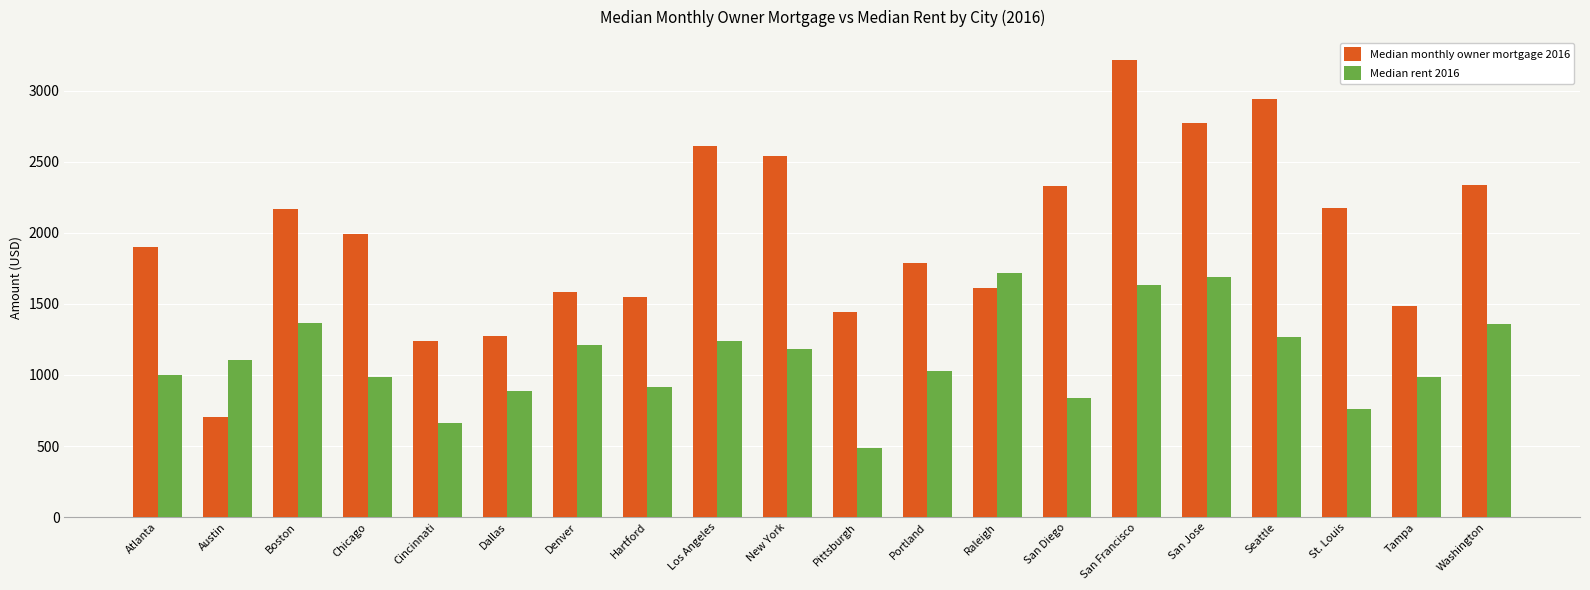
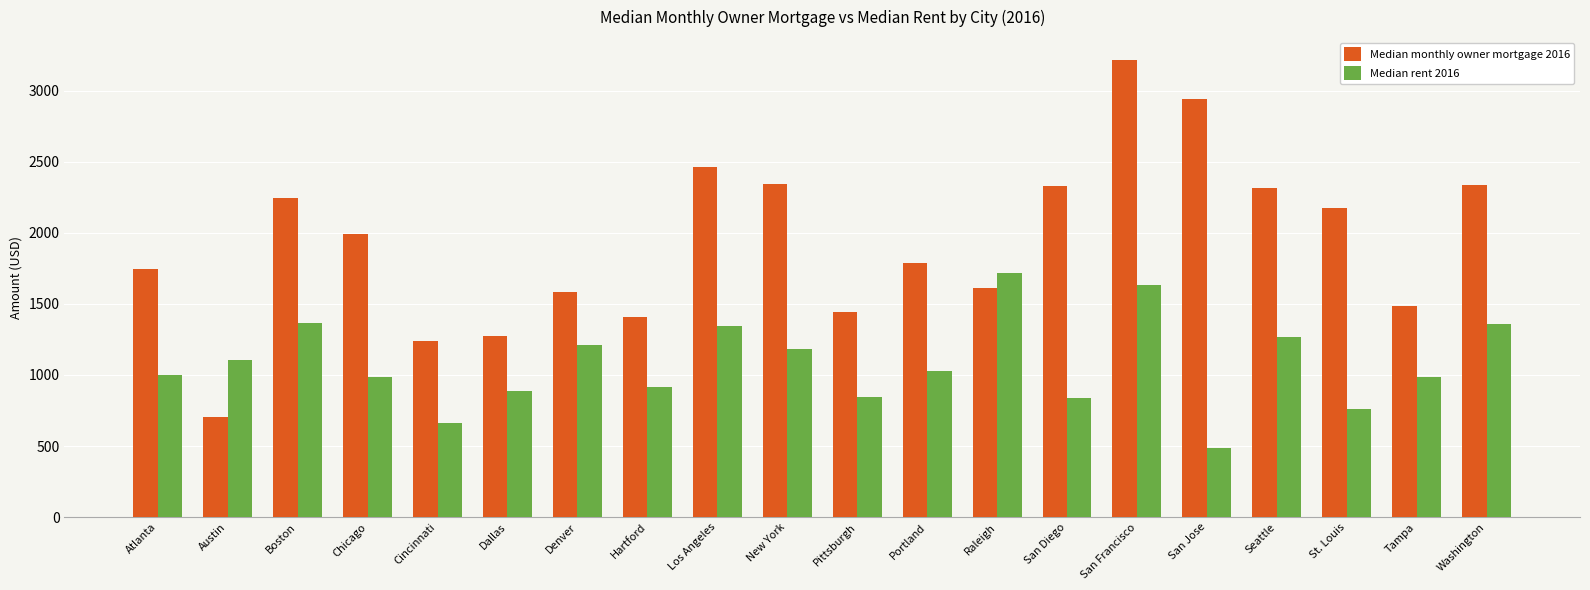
  {
    "Median monthly owner mortgage 2016": {
-     "Atlanta": 1900,
+     "Atlanta": 1740,
      "Austin": 700,
-     "Boston": 2170,
+     "Boston": 2240,
      "Chicago": 1990,
      "Cincinnati": 1240,
      "Dallas": 1270,
      "Denver": 1580,
-     "Hartford": 1550,
-     "Los Angeles": 2610,
-     "New York": 2540,
+     "Hartford": 1410,
+     "Los Angeles": 2460,
+     "New York": 2340,
      "Pittsburgh": 1440,
      "Portland": 1790,
      "Raleigh": 1610,
      "San Diego": 2330,
      "San Francisco": 3220,
-     "San Jose": 2780,
-     "Seattle": 2940,
+     "San Jose": 2940,
+     "Seattle": 2320,
      "St. Louis": 2180,
      "Tampa": 1490,
      "Washington": 2340
    },
    "Median rent 2016": {
      "Atlanta": 1000,
      "Austin": 1110,
      "Boston": 1370,
      "Chicago": 990,
      "Cincinnati": 660,
      "Dallas": 890,
      "Denver": 1210,
      "Hartford": 910,
-     "Los Angeles": 1240,
+     "Los Angeles": 1340,
      "New York": 1180,
-     "Pittsburgh": 480,
+     "Pittsburgh": 840,
      "Portland": 1030,
      "Raleigh": 1720,
      "San Diego": 840,
      "San Francisco": 1630,
-     "San Jose": 1690,
+     "San Jose": 490,
      "Seattle": 1270,
      "St. Louis": 760,
      "Tampa": 980,
      "Washington": 1360
    }
  }
